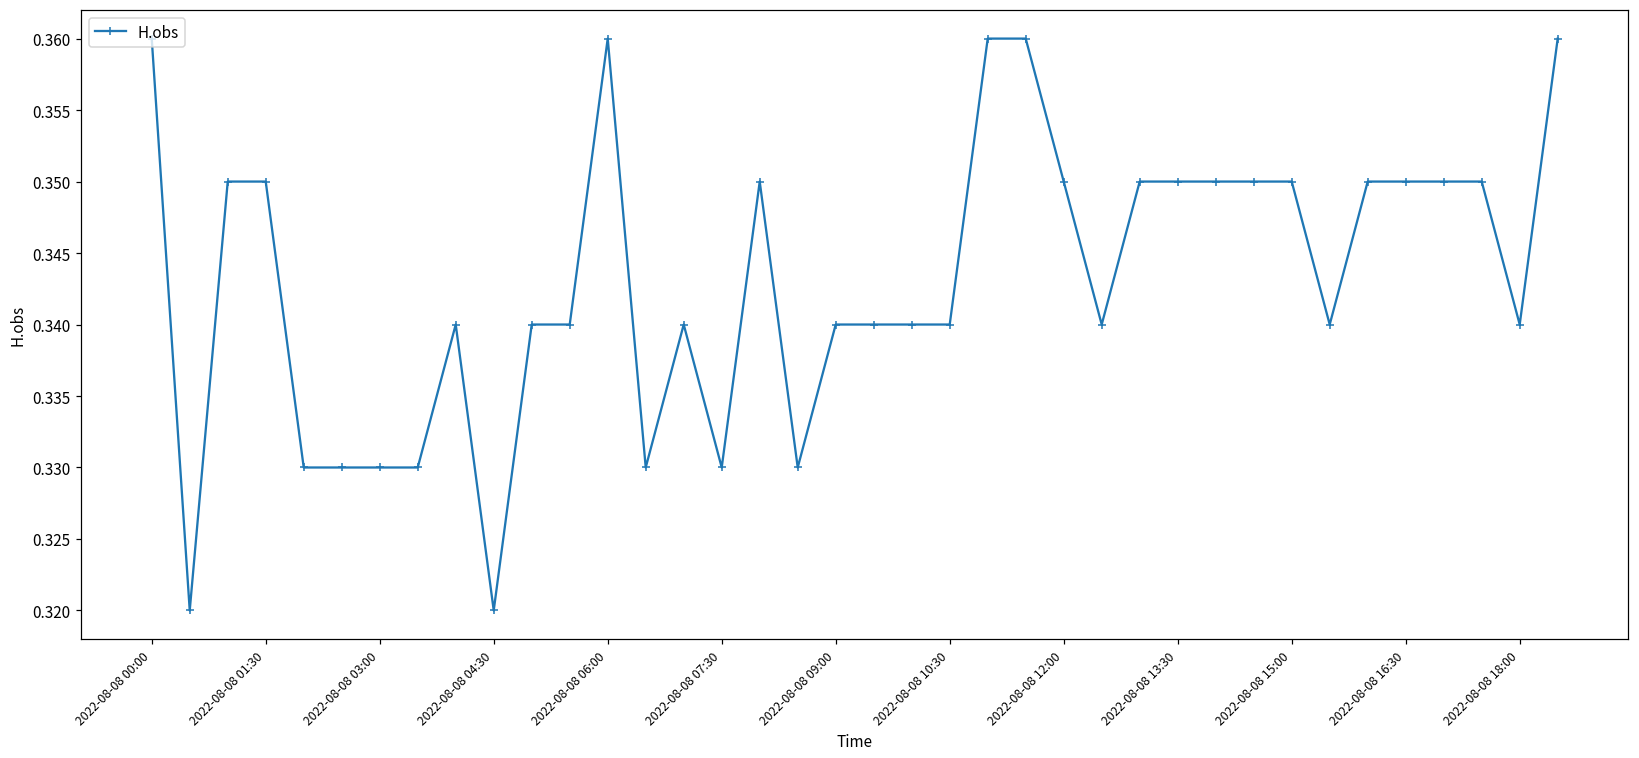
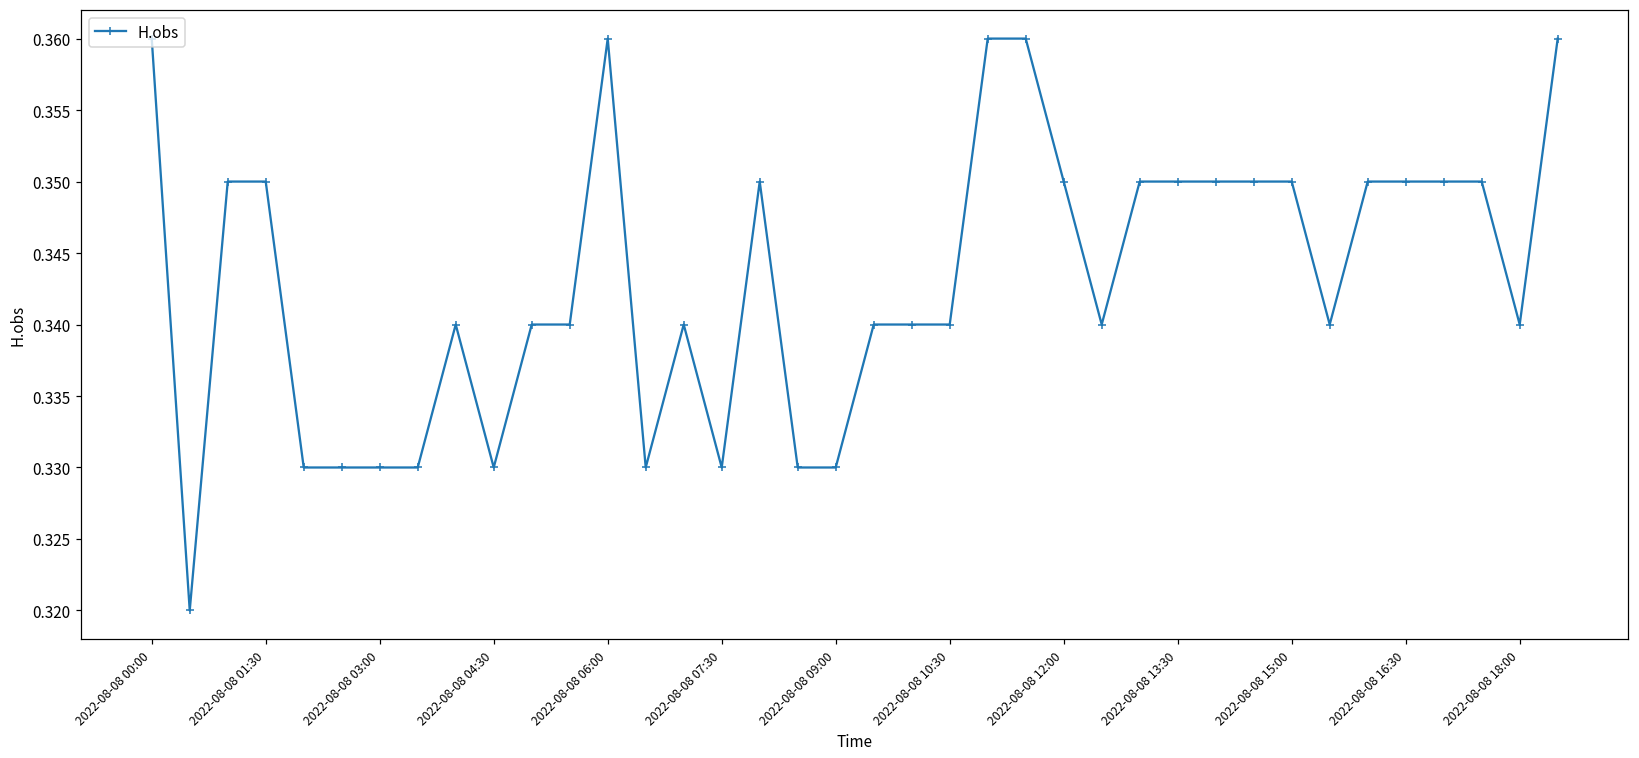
  {
    "2022-08-08 01:30": 0.35,
    "2022-08-08 03:00": 0.33,
-   "2022-08-08 04:30": 0.32,
+   "2022-08-08 04:30": 0.33,
    "2022-08-08 06:00": 0.36,
    "2022-08-08 07:30": 0.33,
-   "2022-08-08 09:00": 0.34,
+   "2022-08-08 09:00": 0.33,
    "2022-08-08 10:30": 0.34,
    "2022-08-08 12:00": 0.35,
    "2022-08-08 13:30": 0.35,
    "2022-08-08 15:00": 0.35,
    "2022-08-08 16:30": 0.35,
    "2022-08-08 18:00": 0.34
  }
